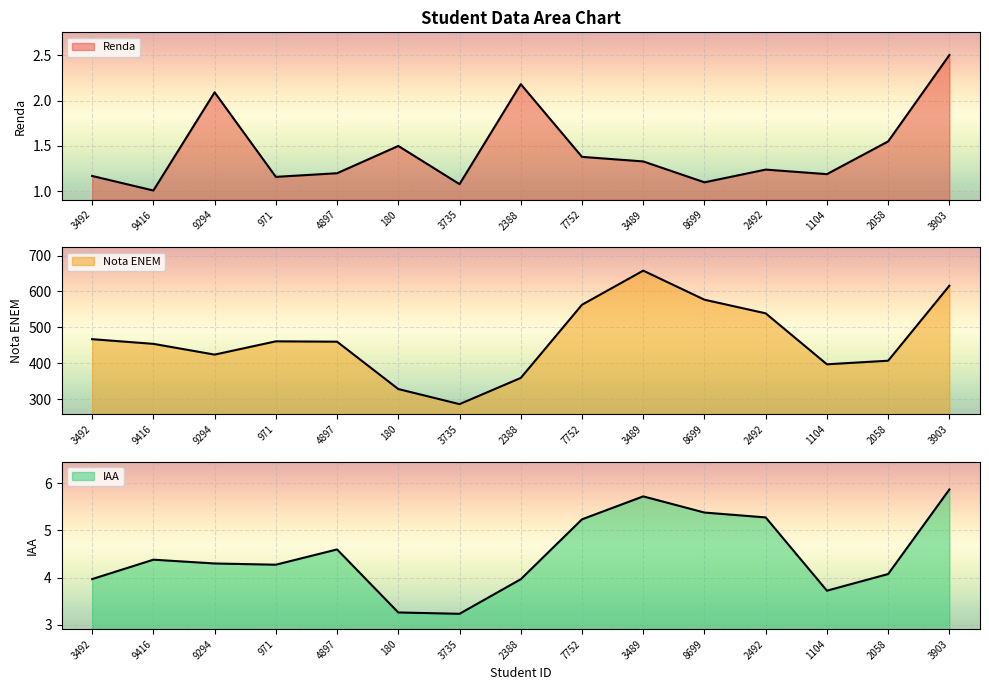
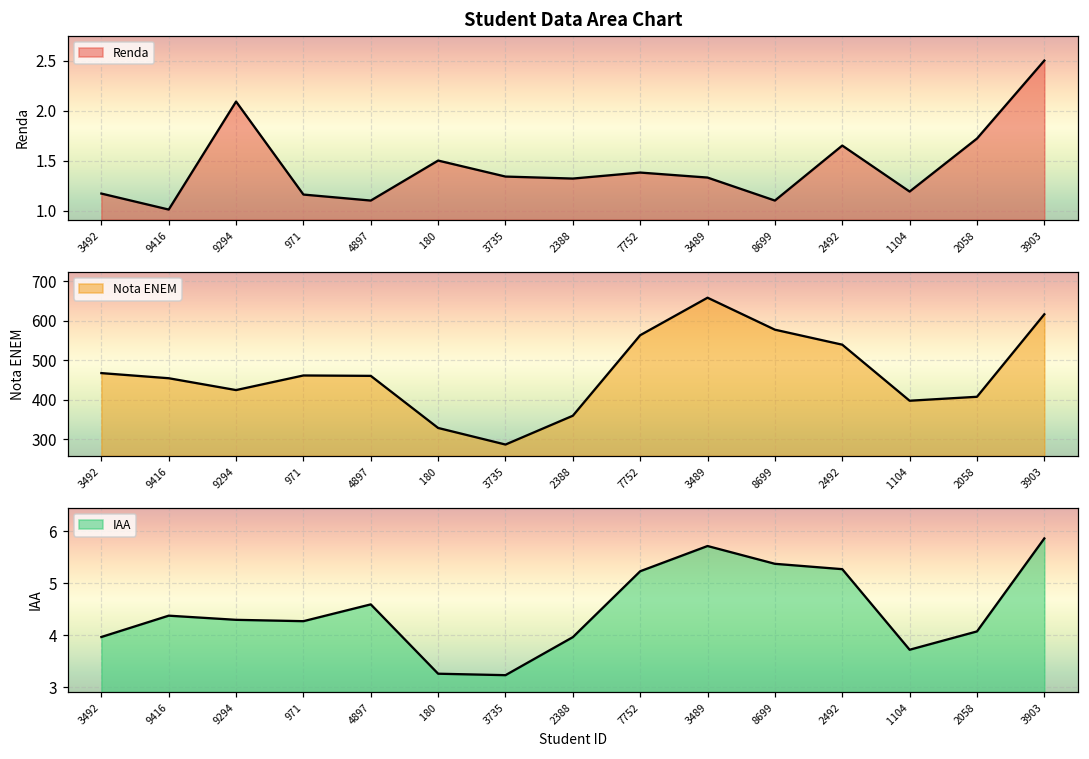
  {
    "Student Data Area Chart": {
      "3492": 1.2,
      "9416": 1.0,
      "9294": 2.1,
      "971": 1.2,
-     "4897": 1.2,
+     "4897": 1.1,
      "180": 1.5,
-     "3735": 1.1,
-     "2388": 2.2,
+     "3735": 1.3,
+     "2388": 1.3,
      "7752": 1.4,
      "3489": 1.3,
      "8699": 1.1,
-     "2492": 1.2,
+     "2492": 1.7,
      "1104": 1.2,
-     "2058": 1.6,
+     "2058": 1.7,
      "3903": 2.5
    }
  }
